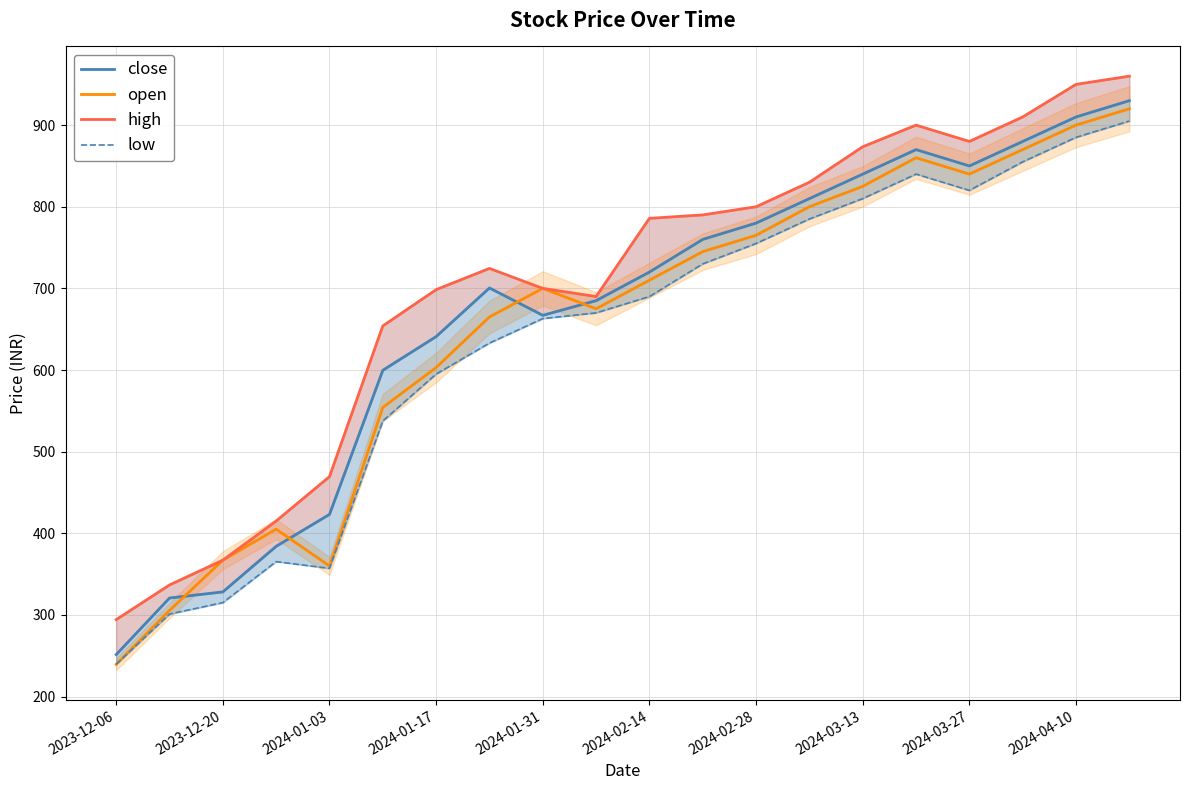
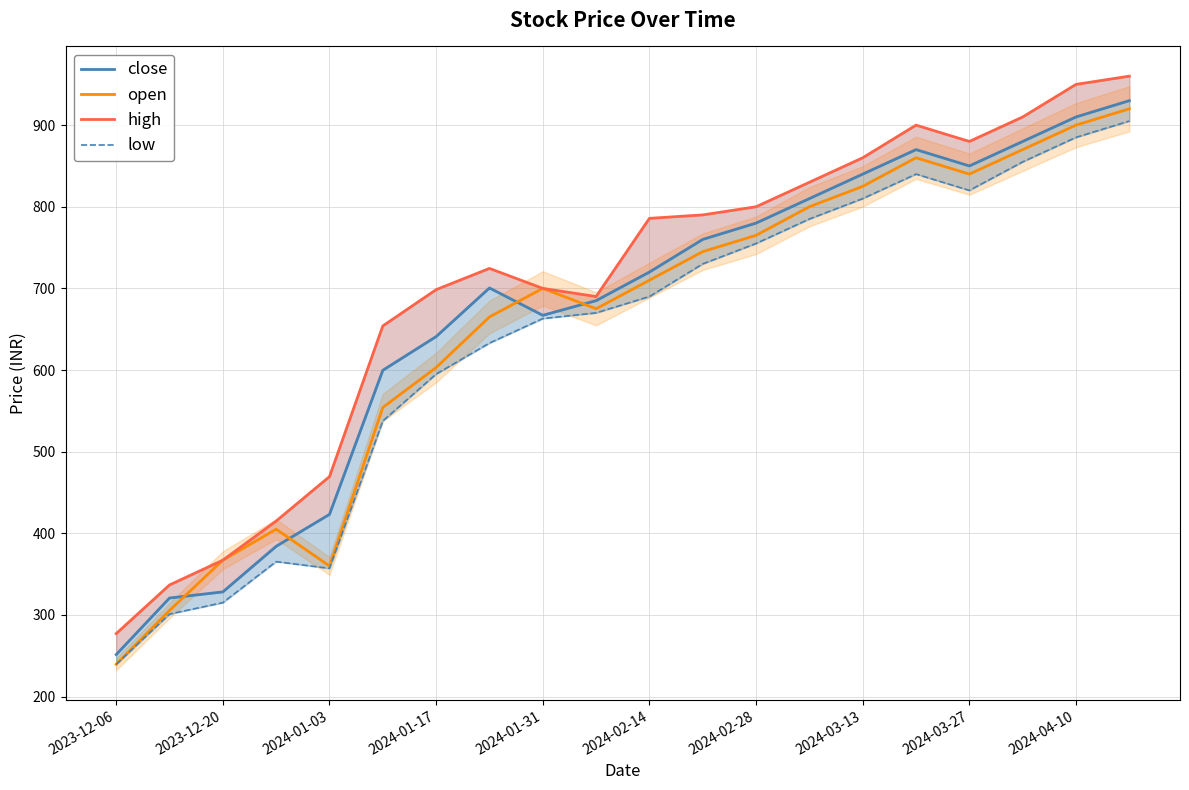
  {
    "high": {
-     "2023-12-06": 290,
+     "2023-12-06": 280,
      "2024-01-03": 470,
      "2024-01-17": 700,
      "2024-02-14": 790,
      "2024-02-28": 800,
-     "2024-03-13": 870,
+     "2024-03-13": 860,
      "2024-03-27": 880,
      "2024-04-10": 950
    }
  }
